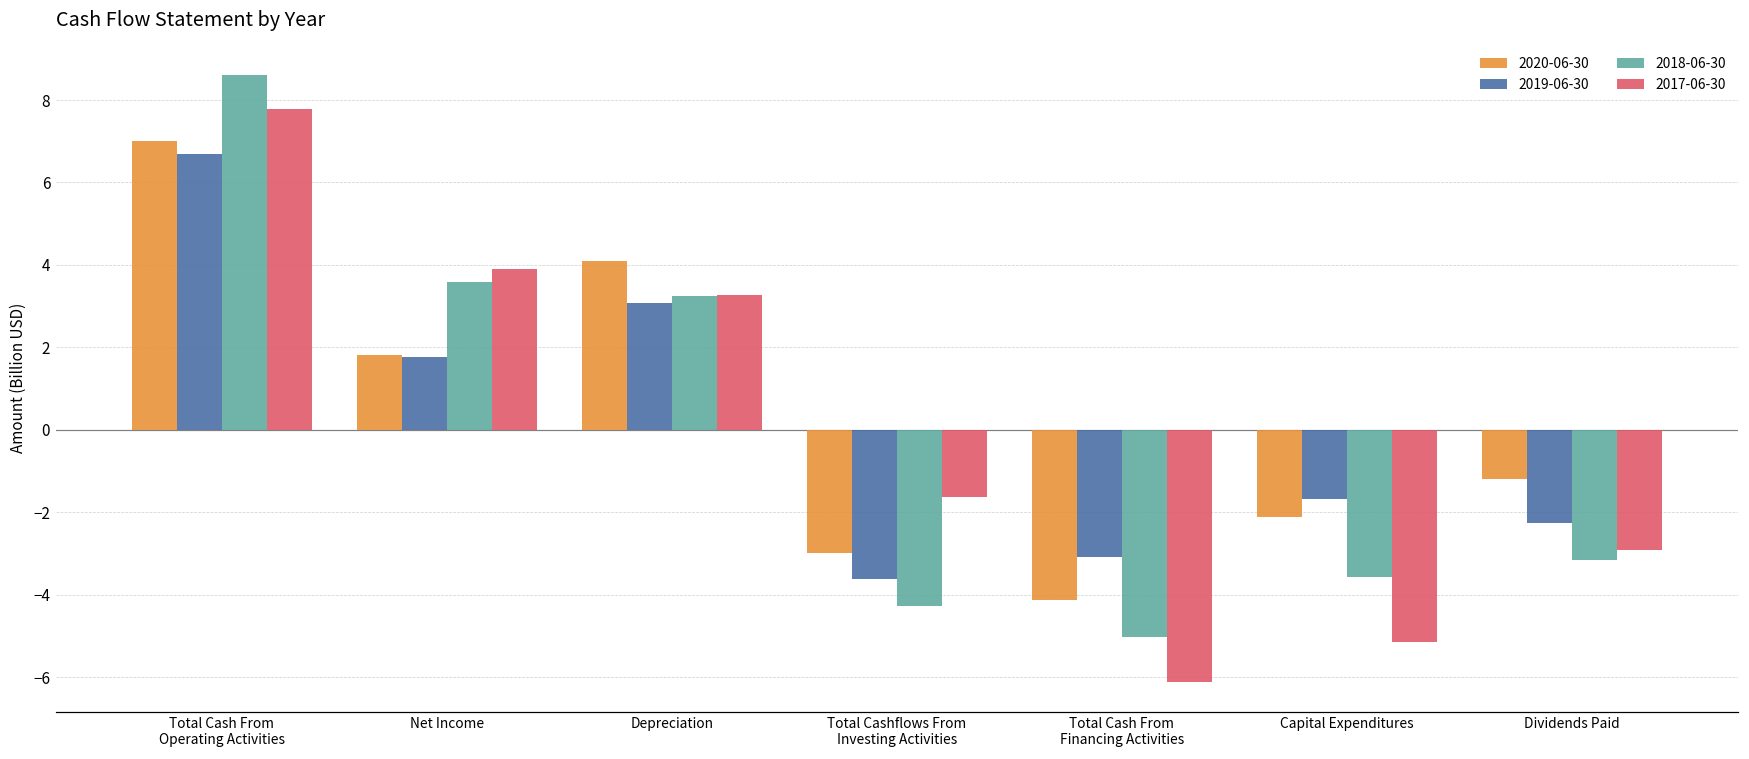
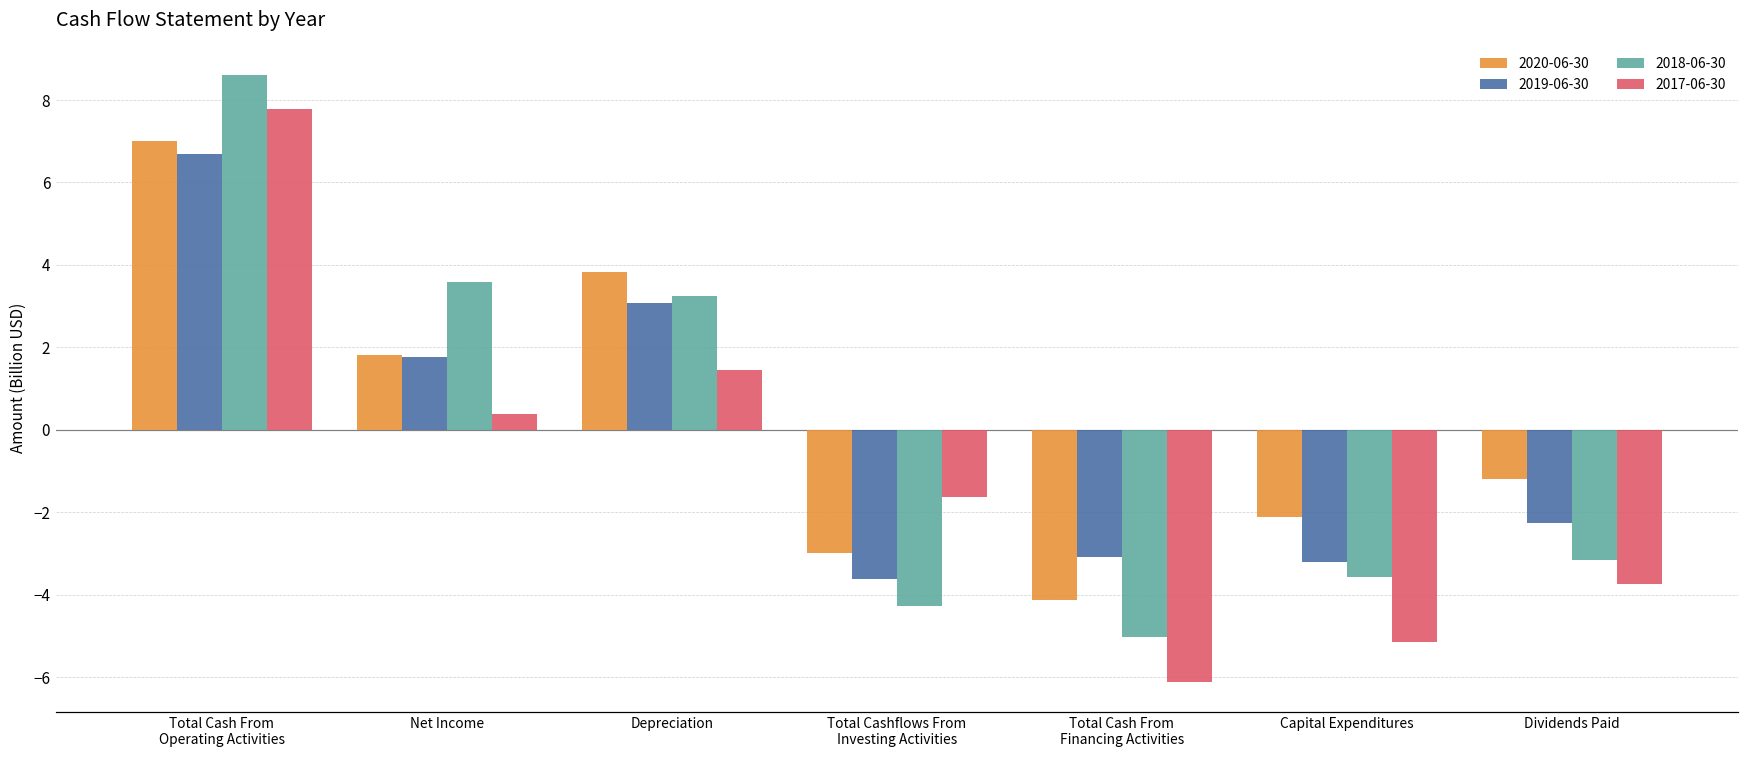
  {
    "2020-06-30": {
      "Total Cash From Operating Activities": 7.0,
      "Net Income": 1.8,
-     "Depreciation": 4.1,
+     "Depreciation": 3.8,
      "Total Cashflows From Investing Activities": -3.0,
      "Total Cash From Financing Activities": -4.1,
      "Capital Expenditures": -2.1,
      "Dividends Paid": -1.2
    },
    "2019-06-30": {
      "Total Cash From Operating Activities": 6.7,
      "Net Income": 1.8,
      "Depreciation": 3.1,
      "Total Cashflows From Investing Activities": -3.6,
      "Total Cash From Financing Activities": -3.1,
-     "Capital Expenditures": -1.7,
+     "Capital Expenditures": -3.2,
      "Dividends Paid": -2.3
    },
    "2018-06-30": {
      "Total Cash From Operating Activities": 8.6,
      "Net Income": 3.6,
      "Depreciation": 3.3,
      "Total Cashflows From Investing Activities": -4.3,
      "Total Cash From Financing Activities": -5.0,
      "Capital Expenditures": -3.6,
      "Dividends Paid": -3.2
    },
    "2017-06-30": {
      "Total Cash From Operating Activities": 7.8,
-     "Net Income": 3.9,
-     "Depreciation": 3.3,
+     "Net Income": 0.4,
+     "Depreciation": 1.5,
      "Total Cashflows From Investing Activities": -1.6,
      "Total Cash From Financing Activities": -6.1,
      "Capital Expenditures": -5.2,
-     "Dividends Paid": -2.9
+     "Dividends Paid": -3.7
    }
  }
